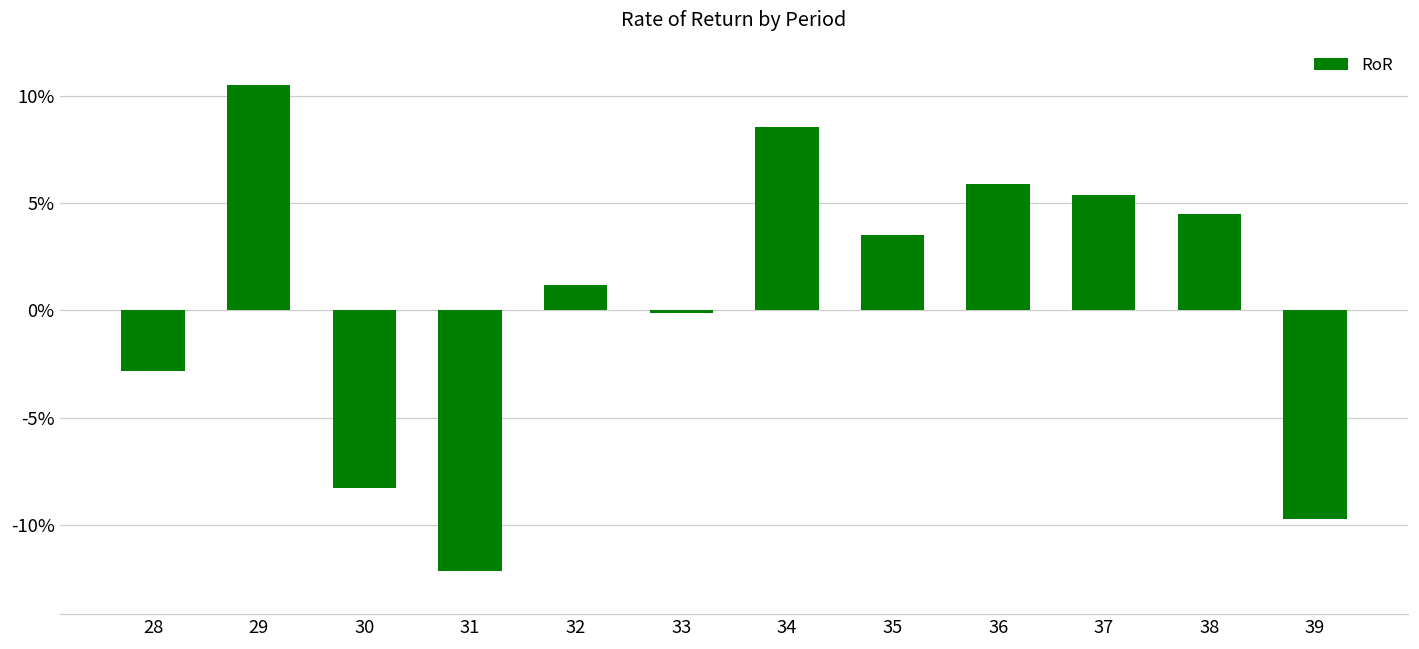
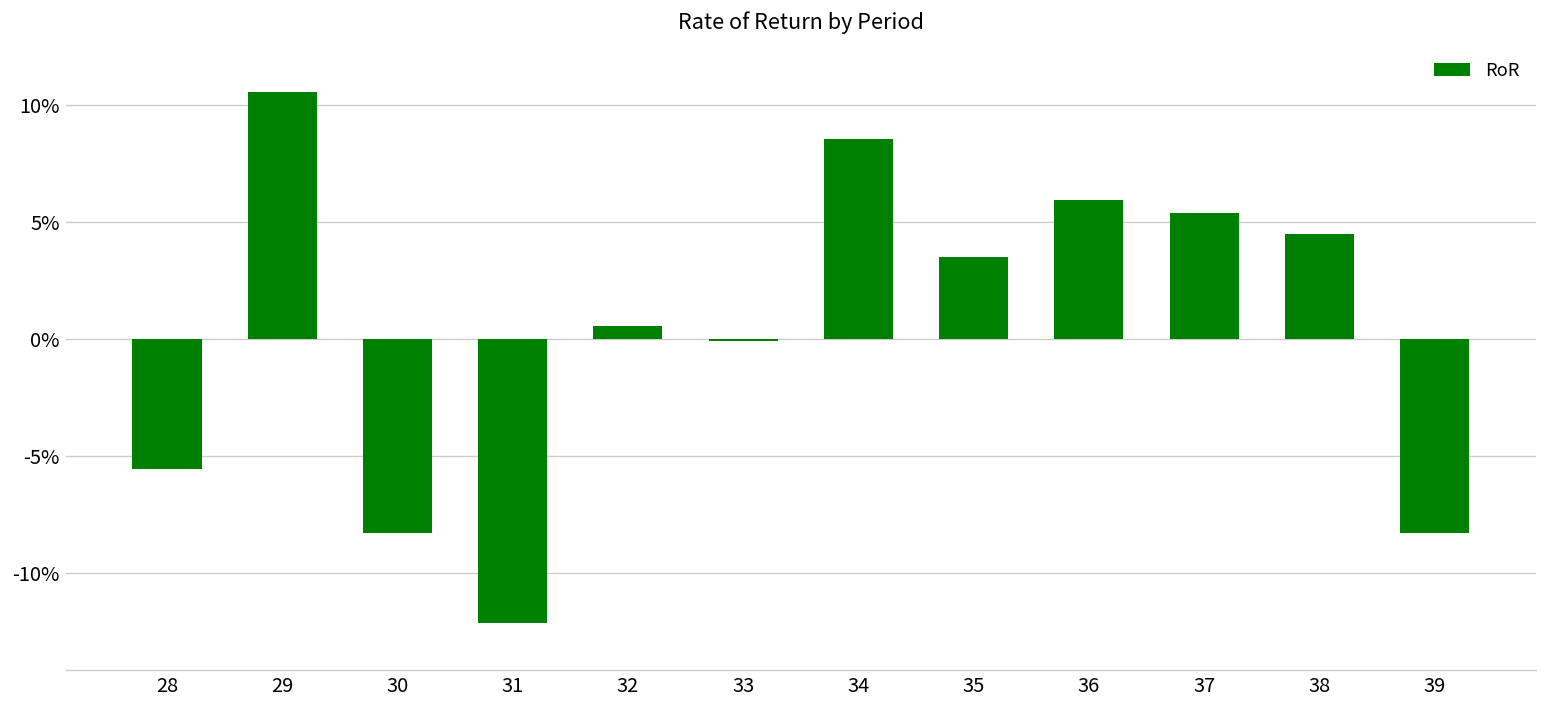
  {
-   "28": "-2.8%",
+   "28": "-5.6%",
    "29": "10.5%",
    "30": "-8.3%",
    "31": "-12.1%",
-   "32": "1.2%",
+   "32": "0.6%",
    "34": "8.6%",
    "35": "3.5%",
    "36": "5.9%",
    "37": "5.4%",
    "38": "4.5%",
-   "39": "-9.7%"
+   "39": "-8.3%"
  }
